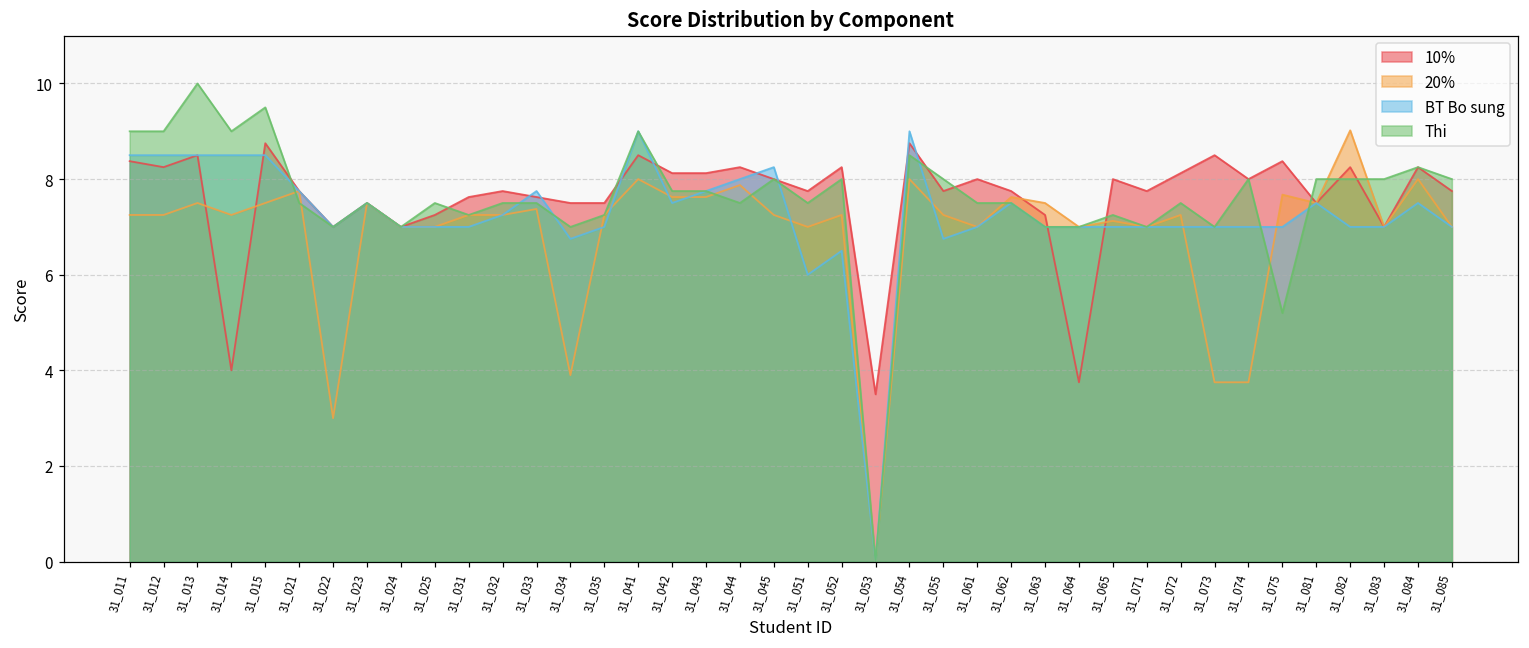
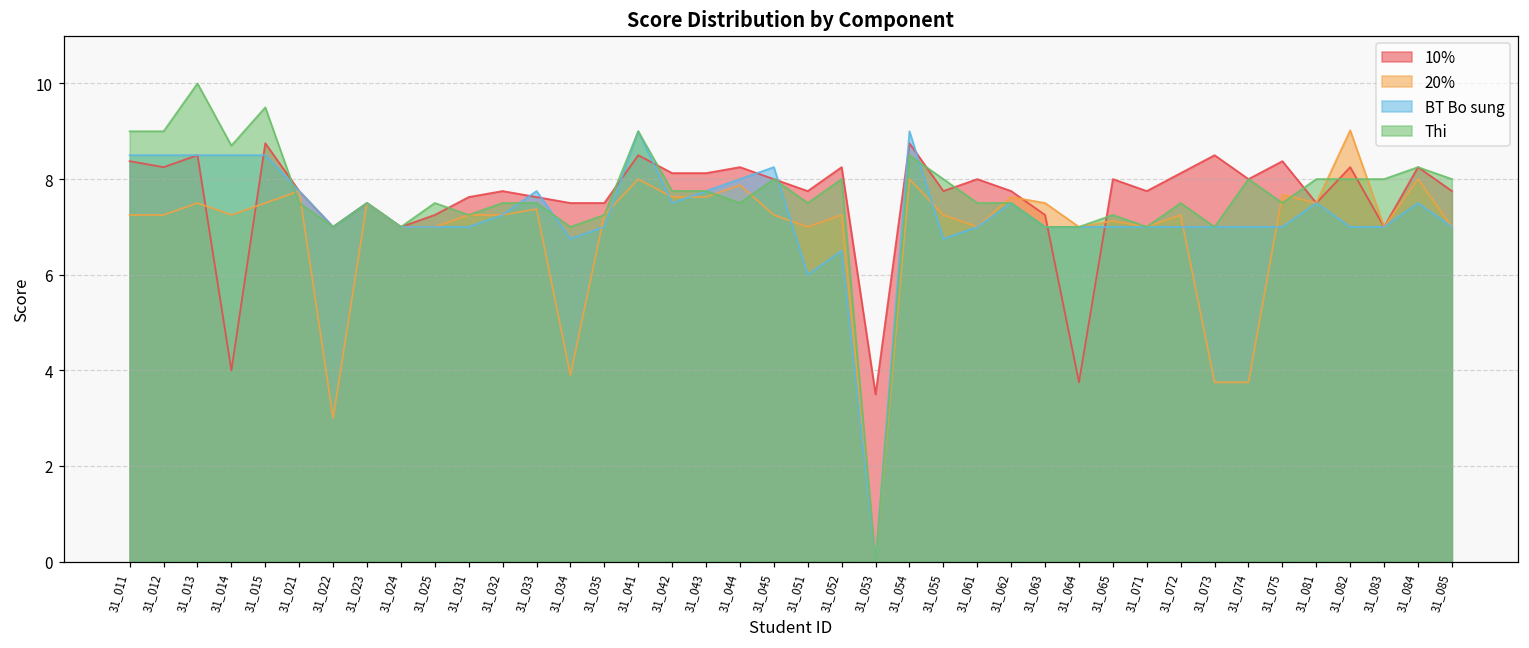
  {
    "10%": {
      "31_011": 8.4,
      "31_012": 8.3,
      "31_014": 4.0,
      "31_015": 8.8,
      "31_025": 7.3,
      "31_031": 7.6,
      "31_032": 7.8,
      "31_033": 7.6,
      "31_034": 7.5,
      "31_035": 7.5,
      "31_041": 8.5,
      "31_042": 8.1,
      "31_043": 8.1,
      "31_044": 8.3,
      "31_051": 7.8,
      "31_052": 8.3,
      "31_053": 3.5,
      "31_054": 8.8,
      "31_055": 7.8,
      "31_061": 8.0,
      "31_062": 7.8,
      "31_063": 7.3,
      "31_064": 3.8,
      "31_065": 8.0,
      "31_071": 7.8,
      "31_072": 8.1,
      "31_073": 8.5,
      "31_075": 8.4,
      "31_082": 8.3,
      "31_085": 7.8
    },
    "20%": {
      "31_011": 7.3,
      "31_012": 7.3,
      "31_013": 7.5,
      "31_014": 7.3,
      "31_015": 7.5,
      "31_022": 3.0,
      "31_033": 7.4,
      "31_034": 3.9,
      "31_041": 8.0,
      "31_042": 7.6,
      "31_043": 7.6,
      "31_044": 7.9,
      "31_045": 7.3,
      "31_051": 7.0,
      "31_052": 7.3,
      "31_054": 8.0,
      "31_055": 7.3,
      "31_062": 7.6,
      "31_063": 7.5,
      "31_065": 7.1,
      "31_072": 7.3,
      "31_073": 3.8,
      "31_074": 3.8,
      "31_075": 7.7,
      "31_082": 9.0,
      "31_084": 8.0
    },
    "BT Bo sung": {
      "31_011": 8.5,
      "31_012": 8.5,
      "31_014": 8.5,
      "31_015": 8.5,
      "31_031": 7.0,
      "31_033": 7.8,
      "31_034": 6.8,
      "31_035": 7.0,
      "31_042": 7.5,
      "31_044": 8.0,
      "31_045": 8.3,
      "31_051": 6.0,
      "31_052": 6.5,
      "31_054": 9.0,
      "31_055": 6.8,
      "31_065": 7.0,
      "31_072": 7.0,
      "31_074": 7.0,
      "31_075": 7.0,
      "31_082": 7.0,
      "31_084": 7.5
    },
    "Thi": {
      "31_011": 9.0,
      "31_012": 9.0,
      "31_013": 10.0,
-     "31_014": 9.0,
+     "31_014": 8.7,
      "31_015": 9.5,
      "31_021": 7.5,
      "31_025": 7.5,
      "31_032": 7.5,
      "31_033": 7.5,
      "31_034": 7.0,
      "31_042": 7.8,
      "31_044": 7.5,
      "31_051": 7.5,
      "31_052": 8.0,
      "31_054": 8.5,
      "31_055": 8.0,
      "31_061": 7.5,
      "31_065": 7.3,
      "31_072": 7.5,
-     "31_075": 5.2,
+     "31_075": 7.5,
      "31_081": 8.0,
      "31_082": 8.0,
      "31_083": 8.0,
      "31_085": 8.0
    }
  }
